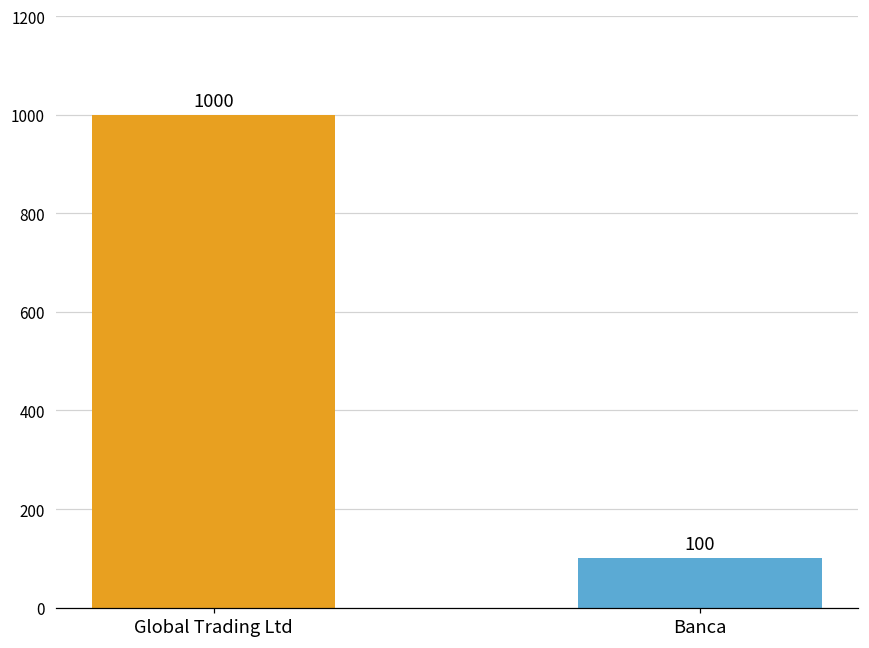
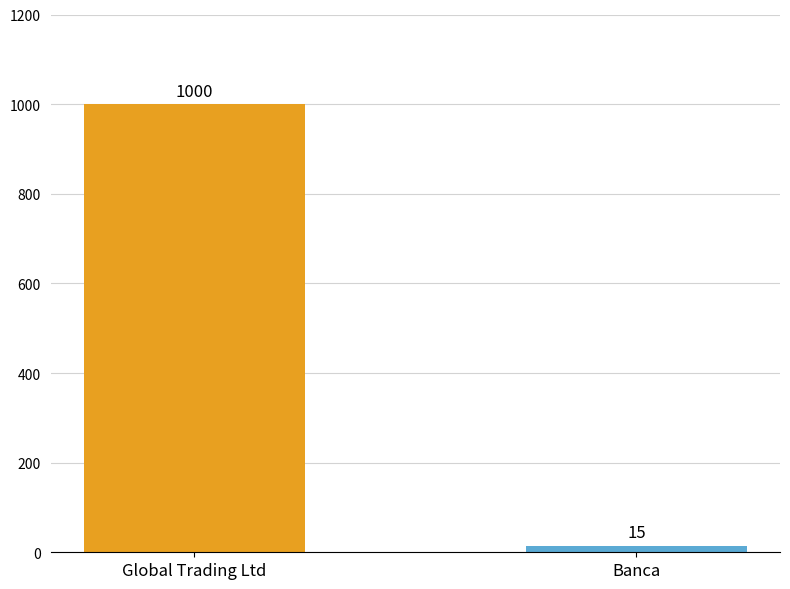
  {
    "Global Trading Ltd": 1000,
-   "Banca": 100
+   "Banca": 15
  }
